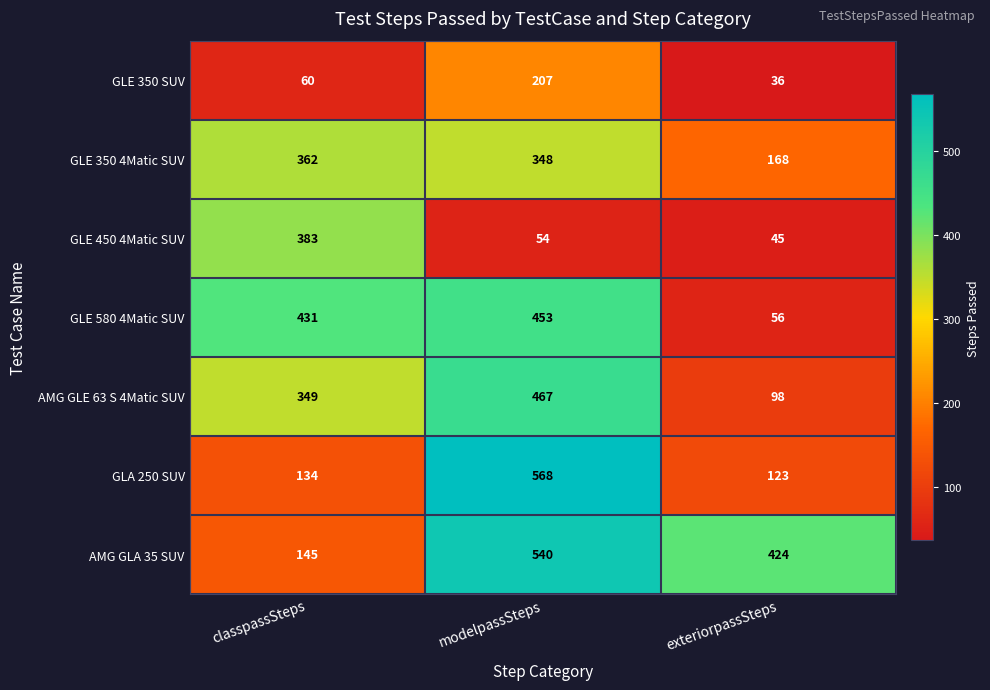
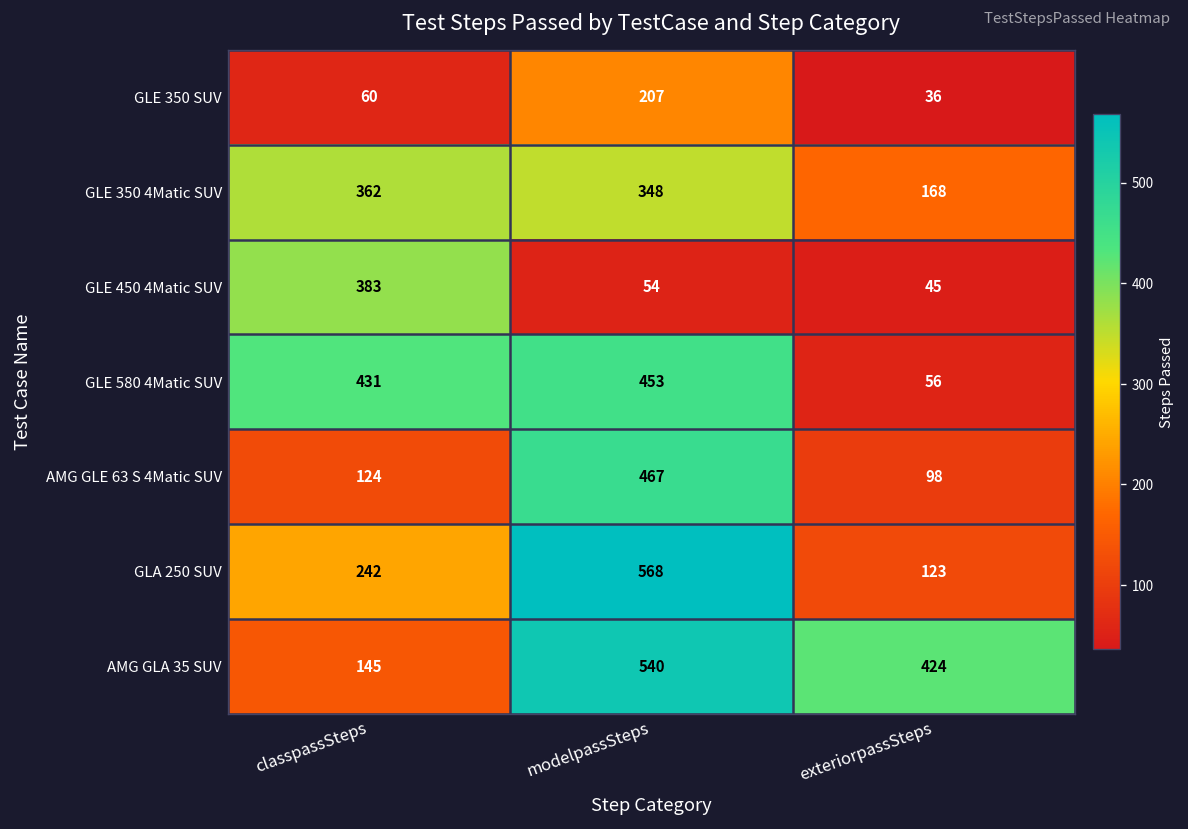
  {
    "GLE 350 SUV": {
      "classpassSteps": 60,
      "modelpassSteps": 207,
      "exteriorpassSteps": 36
    },
    "GLE 350 4Matic SUV": {
      "classpassSteps": 362,
      "modelpassSteps": 348,
      "exteriorpassSteps": 168
    },
    "GLE 450 4Matic SUV": {
      "classpassSteps": 383,
      "modelpassSteps": 54,
      "exteriorpassSteps": 45
    },
    "GLE 580 4Matic SUV": {
      "classpassSteps": 431,
      "modelpassSteps": 453,
      "exteriorpassSteps": 56
    },
    "AMG GLE 63 S 4Matic SUV": {
-     "classpassSteps": 349,
+     "classpassSteps": 124,
      "modelpassSteps": 467,
      "exteriorpassSteps": 98
    },
    "GLA 250 SUV": {
-     "classpassSteps": 134,
+     "classpassSteps": 242,
      "modelpassSteps": 568,
      "exteriorpassSteps": 123
    },
    "AMG GLA 35 SUV": {
      "classpassSteps": 145,
      "modelpassSteps": 540,
      "exteriorpassSteps": 424
    }
  }
